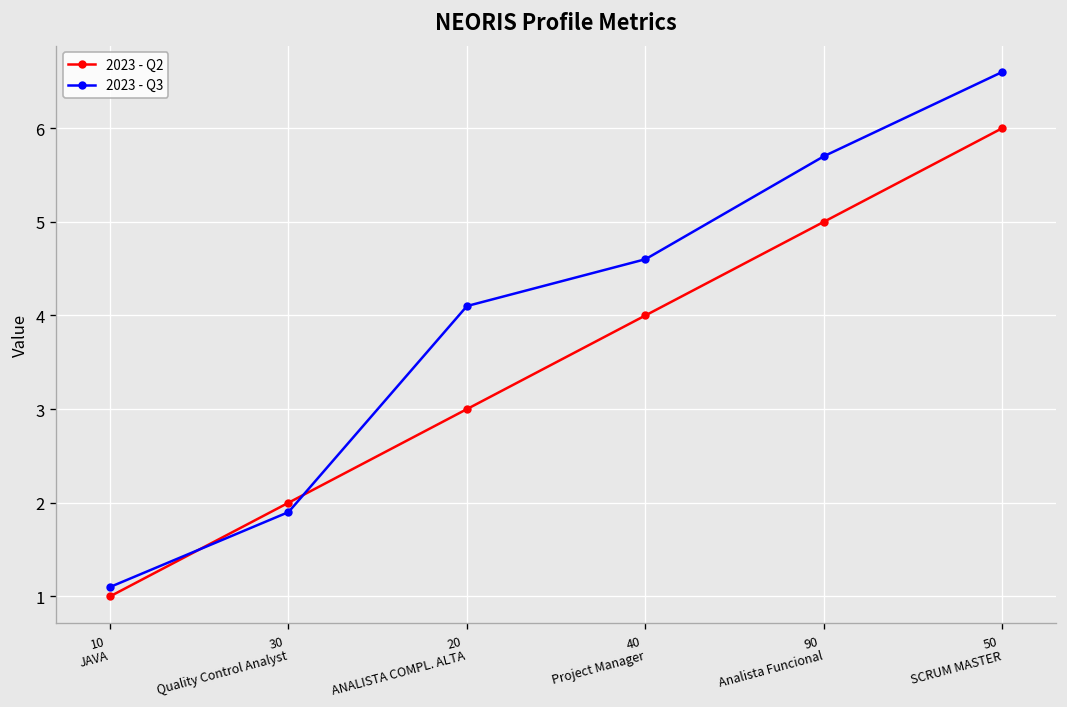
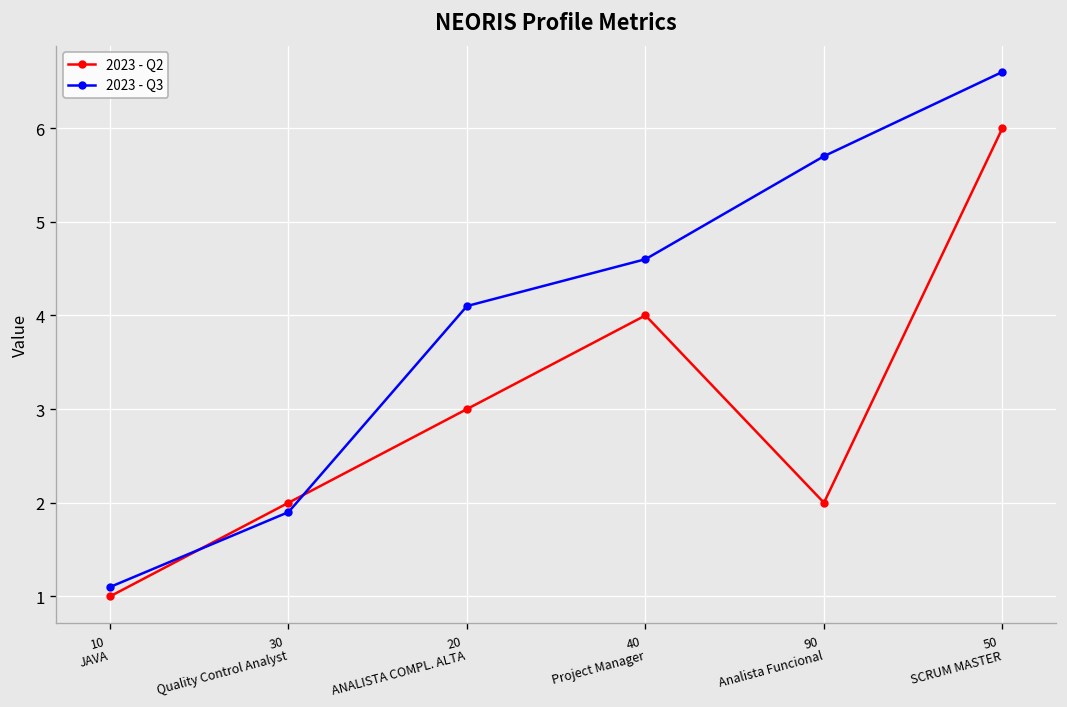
  {
    "2023 - Q2": {
      "10 JAVA": 1,
      "30 Quality Control Analyst": 2,
      "20 ANALISTA COMPL. ALTA": 3,
      "40 Project Manager": 4,
-     "90 Analista Funcional": 5,
+     "90 Analista Funcional": 2,
      "50 SCRUM MASTER": 6
    },
    "2023 - Q3": {
      "10 JAVA": 1.1,
      "30 Quality Control Analyst": 1.9,
      "20 ANALISTA COMPL. ALTA": 4.1,
      "40 Project Manager": 4.6,
      "90 Analista Funcional": 5.7,
      "50 SCRUM MASTER": 6.6
    }
  }
